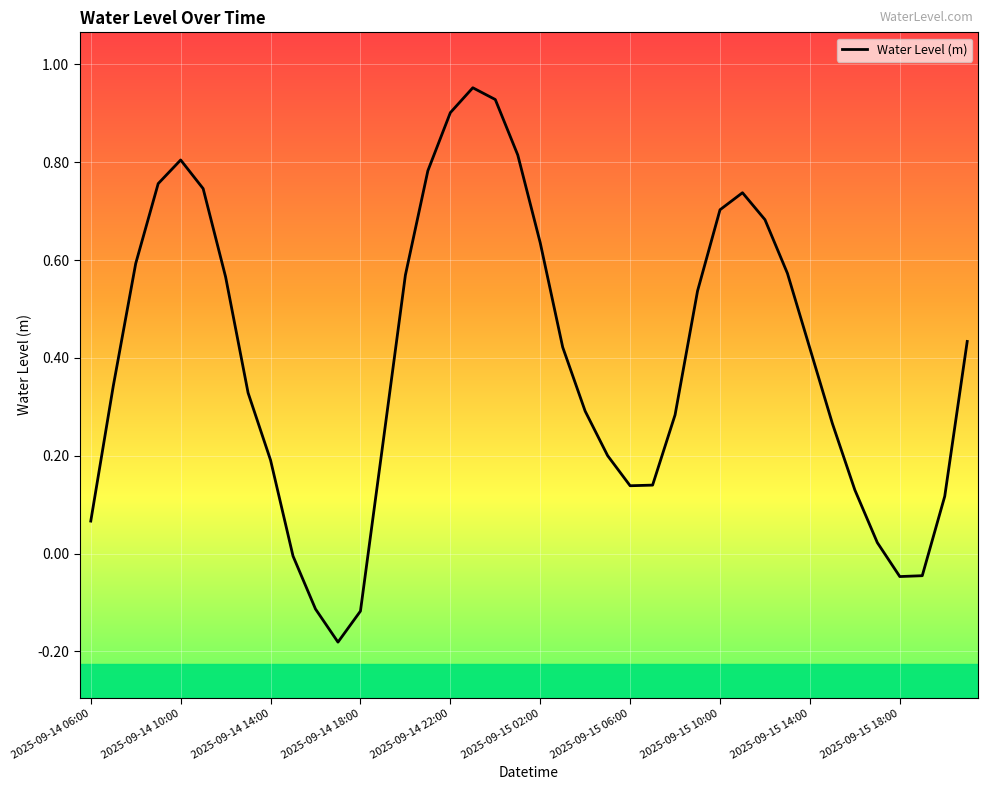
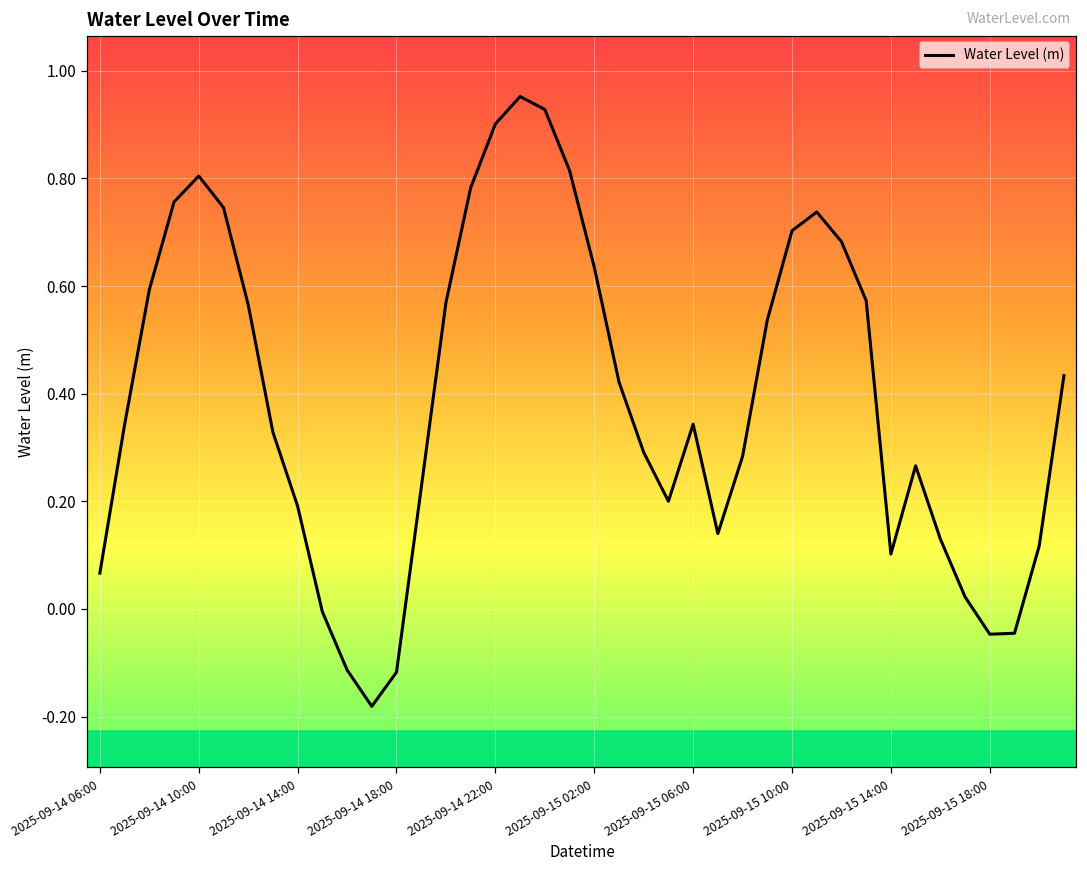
  {
    "2025-09-14 06:00": 0.07,
    "2025-09-14 10:00": 0.80,
    "2025-09-14 14:00": 0.19,
    "2025-09-14 18:00": -0.12,
    "2025-09-14 22:00": 0.90,
    "2025-09-15 02:00": 0.64,
-   "2025-09-15 06:00": 0.14,
+   "2025-09-15 06:00": 0.34,
    "2025-09-15 10:00": 0.70,
-   "2025-09-15 14:00": 0.42,
+   "2025-09-15 14:00": 0.10,
    "2025-09-15 18:00": -0.05
  }
